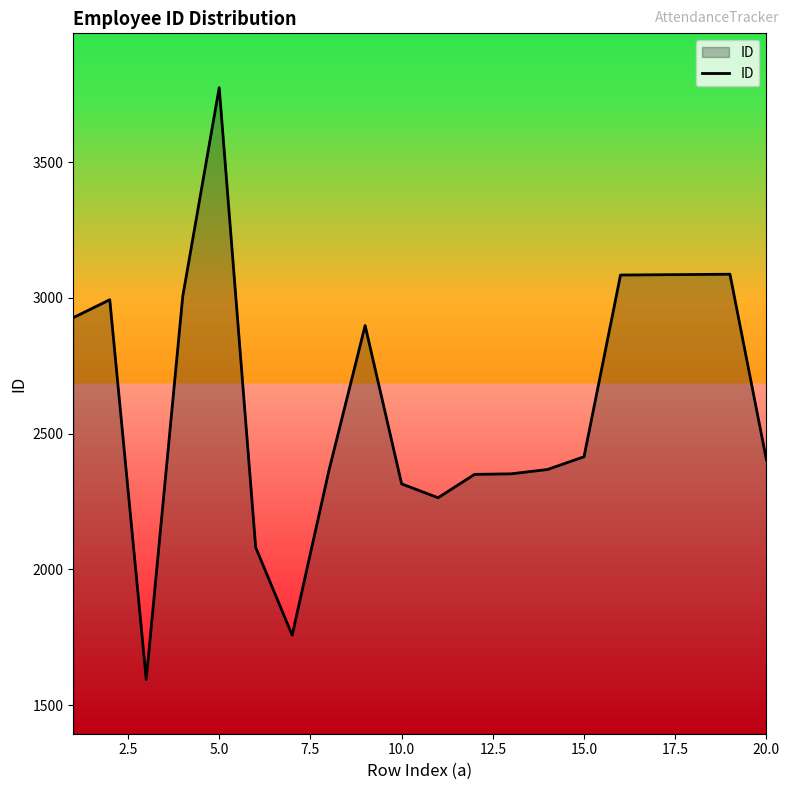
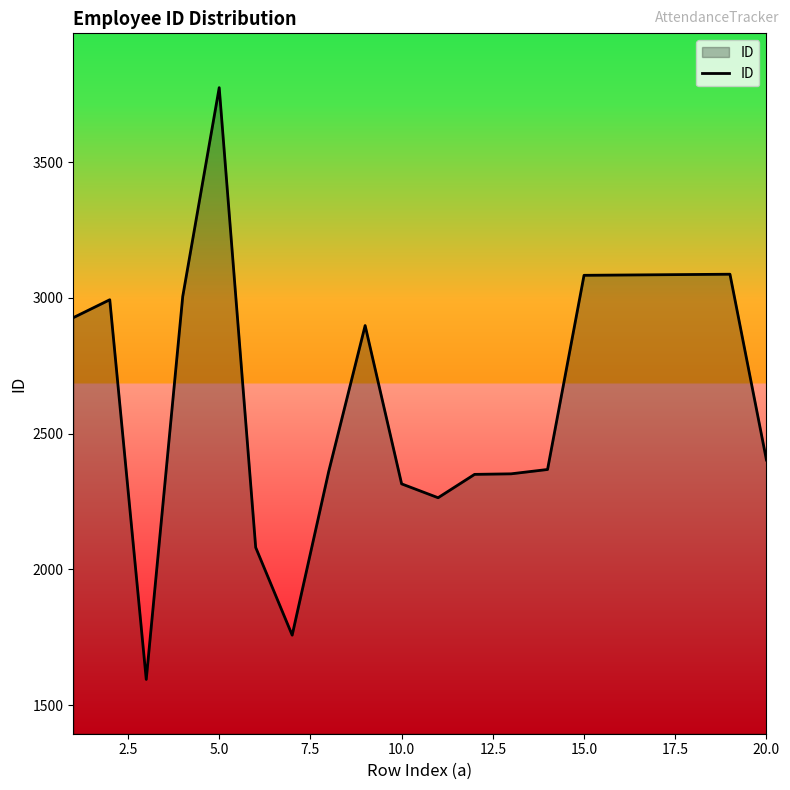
  {
    "5.0": 3770,
    "10.0": 2320,
-   "15.0": 2420,
+   "15.0": 3080,
    "20.0": 2400
  }
